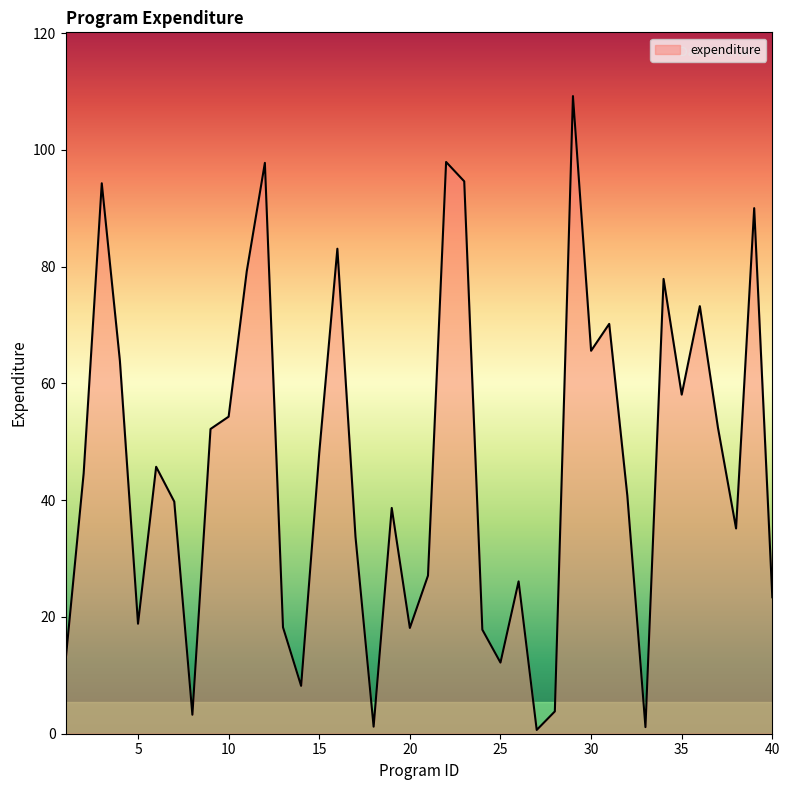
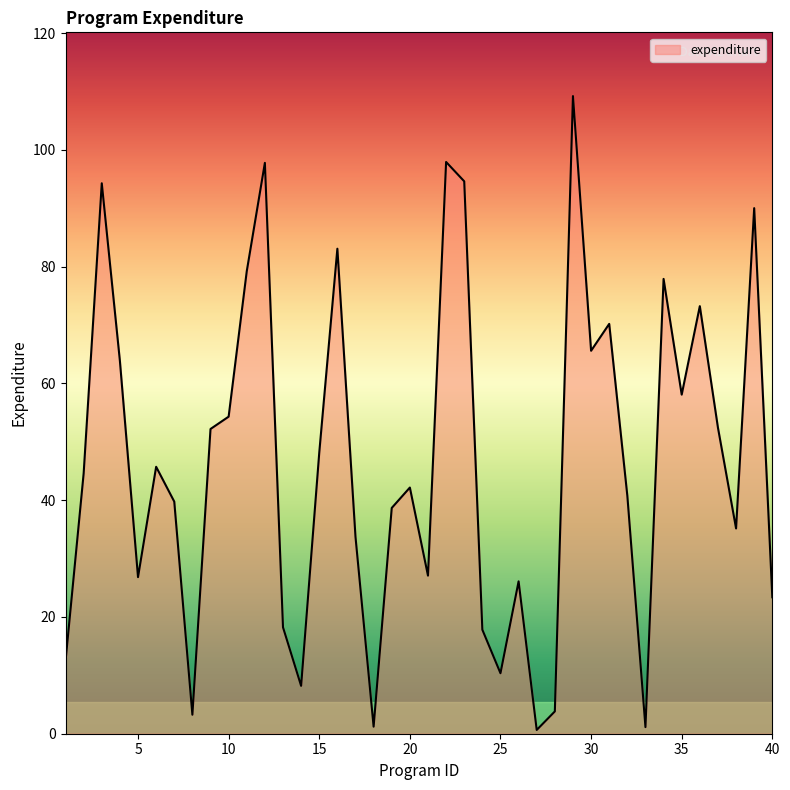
  {
-   "5": 19,
+   "5": 27,
    "10": 54,
    "15": 48,
-   "20": 18,
-   "25": 12,
+   "20": 42,
+   "25": 10,
    "30": 66,
    "35": 58,
    "40": 23
  }
